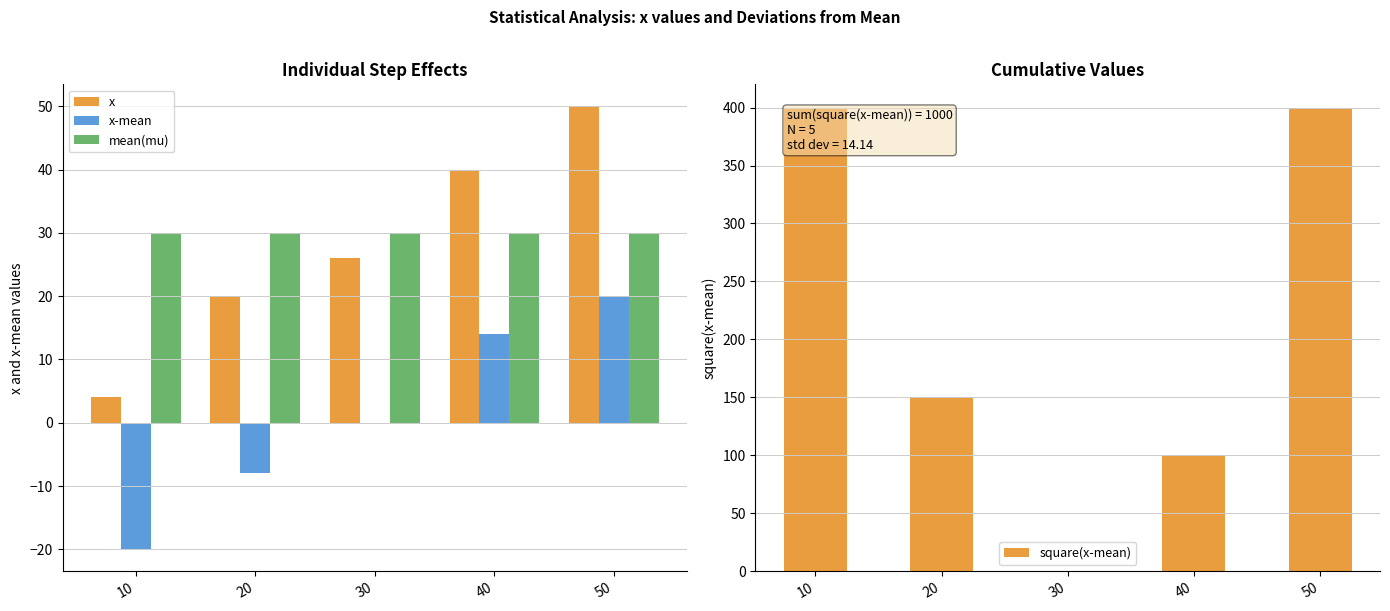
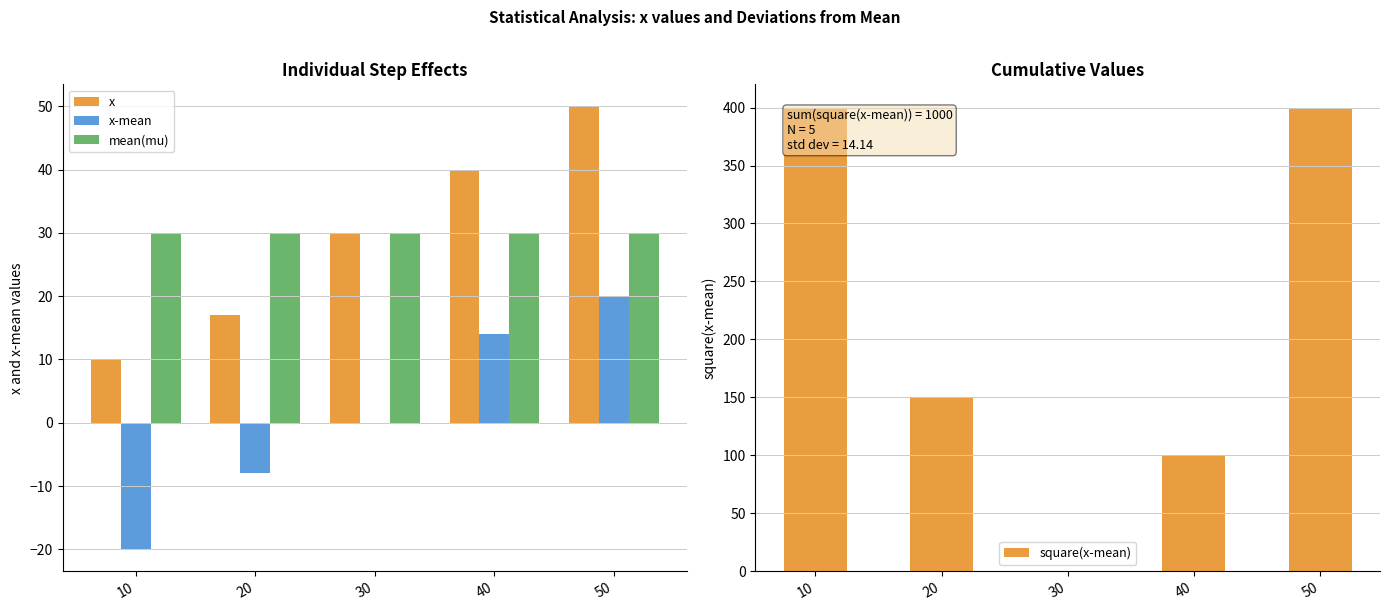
  {
    "Individual Step Effects": {
      "x": {
-       "10": 4,
-       "20": 20,
-       "30": 26,
+       "10": 10,
+       "20": 17,
+       "30": 30,
        "40": 40,
        "50": 50
      },
      "x-mean": {
        "10": -20,
        "20": -8,
        "30": 0,
        "40": 14,
        "50": 20
      },
      "mean(mu)": {
        "10": 30,
        "20": 30,
        "30": 30,
        "40": 30,
        "50": 30
      }
    },
    "Cumulative Values": {
      "20": 150,
      "30": 0,
      "40": 100,
      "50": 400
    }
  }
